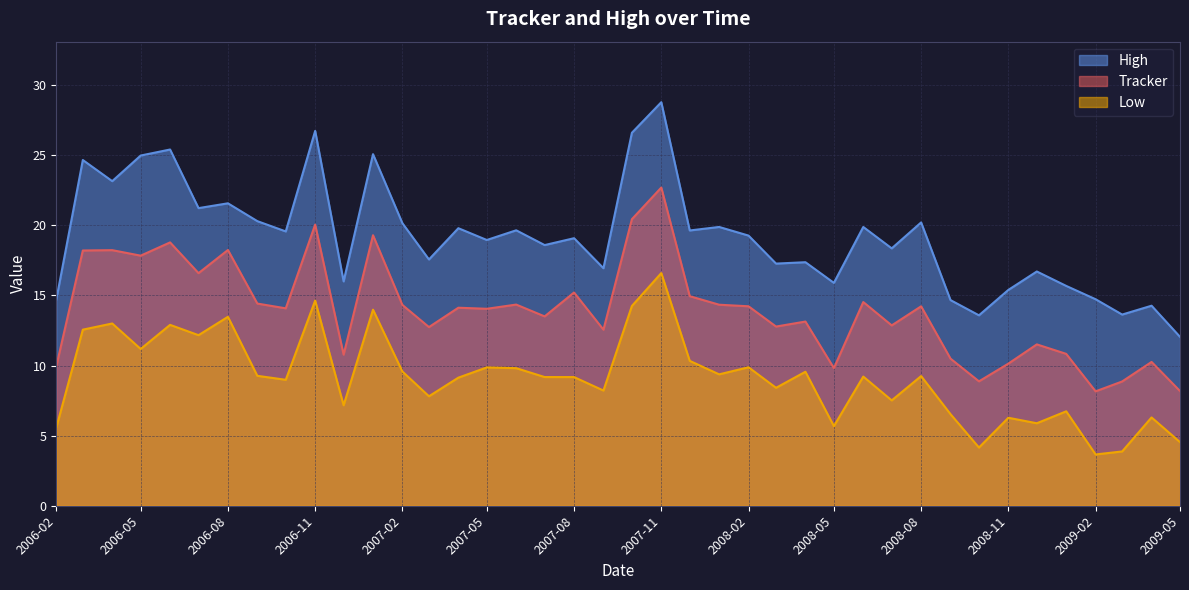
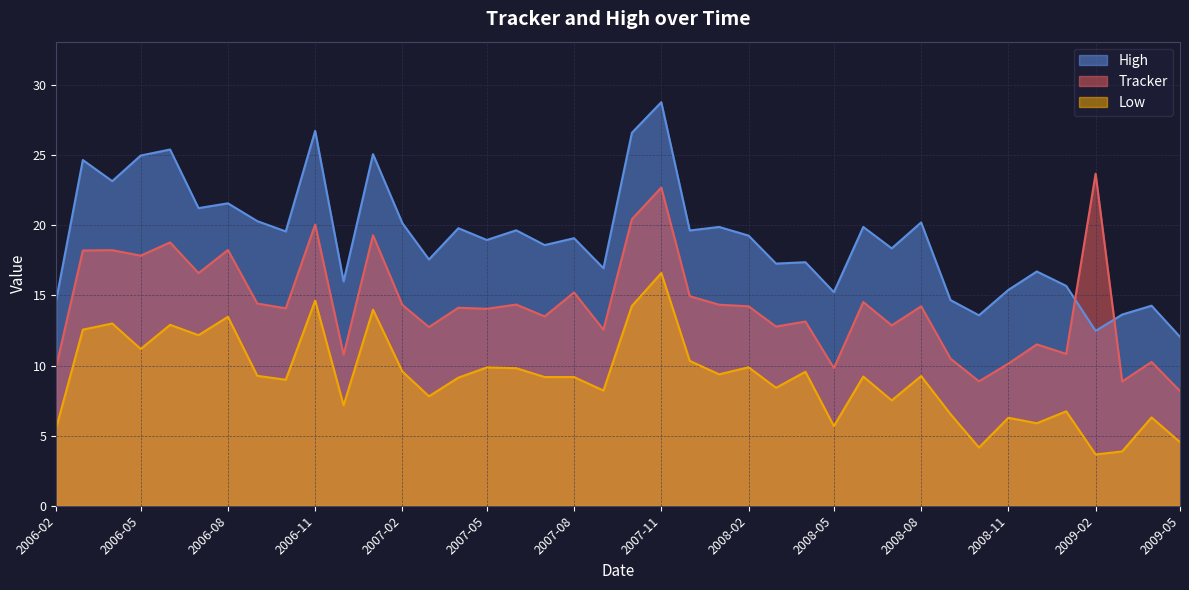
  {
    "High": {
      "2006-02": 14.7,
      "2006-05": 25.0,
      "2006-08": 21.6,
      "2006-11": 26.7,
      "2007-02": 20.2,
      "2007-05": 19.0,
      "2007-08": 19.1,
      "2007-11": 28.8,
      "2008-02": 19.3,
-     "2008-05": 15.9,
+     "2008-05": 15.2,
      "2008-08": 20.2,
      "2008-11": 15.4,
-     "2009-02": 14.7,
+     "2009-02": 12.5,
      "2009-05": 12.1
    },
    "Tracker": {
      "2006-02": 9.9,
      "2006-05": 17.8,
      "2006-08": 18.2,
      "2006-11": 20.1,
      "2007-02": 14.3,
      "2007-05": 14.1,
      "2007-08": 15.2,
      "2007-11": 22.7,
      "2008-02": 14.2,
      "2008-05": 9.8,
      "2008-08": 14.2,
      "2008-11": 10.1,
-     "2009-02": 8.2,
+     "2009-02": 23.7,
      "2009-05": 8.2
    },
    "Low": {
      "2006-02": 5.6,
      "2006-05": 11.2,
      "2006-08": 13.5,
      "2006-11": 14.6,
      "2007-02": 9.6,
      "2007-05": 9.9,
      "2007-08": 9.2,
      "2007-11": 16.6,
      "2008-02": 9.9,
      "2008-05": 5.7,
      "2008-08": 9.3,
      "2008-11": 6.3,
      "2009-02": 3.7,
      "2009-05": 4.5
    }
  }
